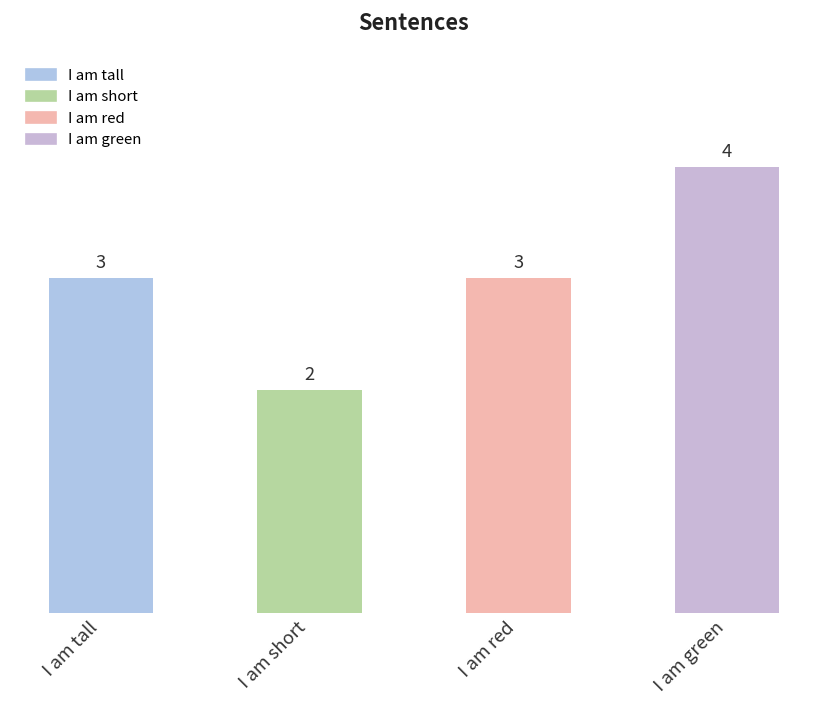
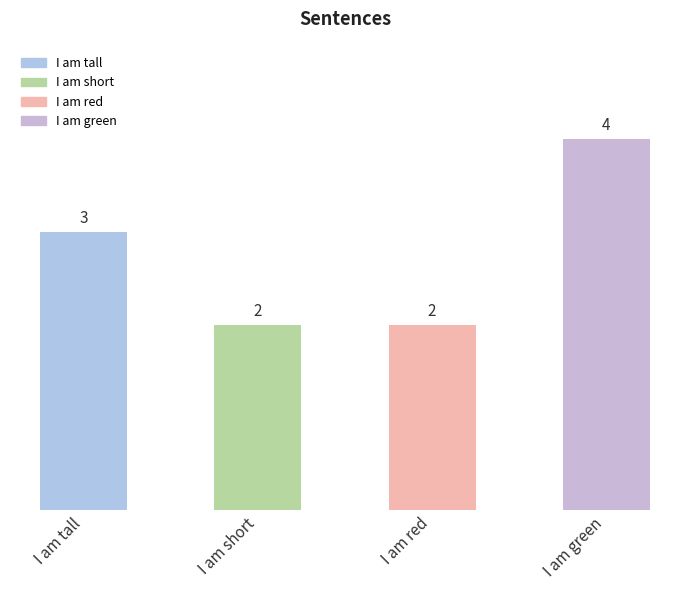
  {
    "I am tall": 3,
    "I am short": 2,
-   "I am red": 3,
+   "I am red": 2,
    "I am green": 4
  }
